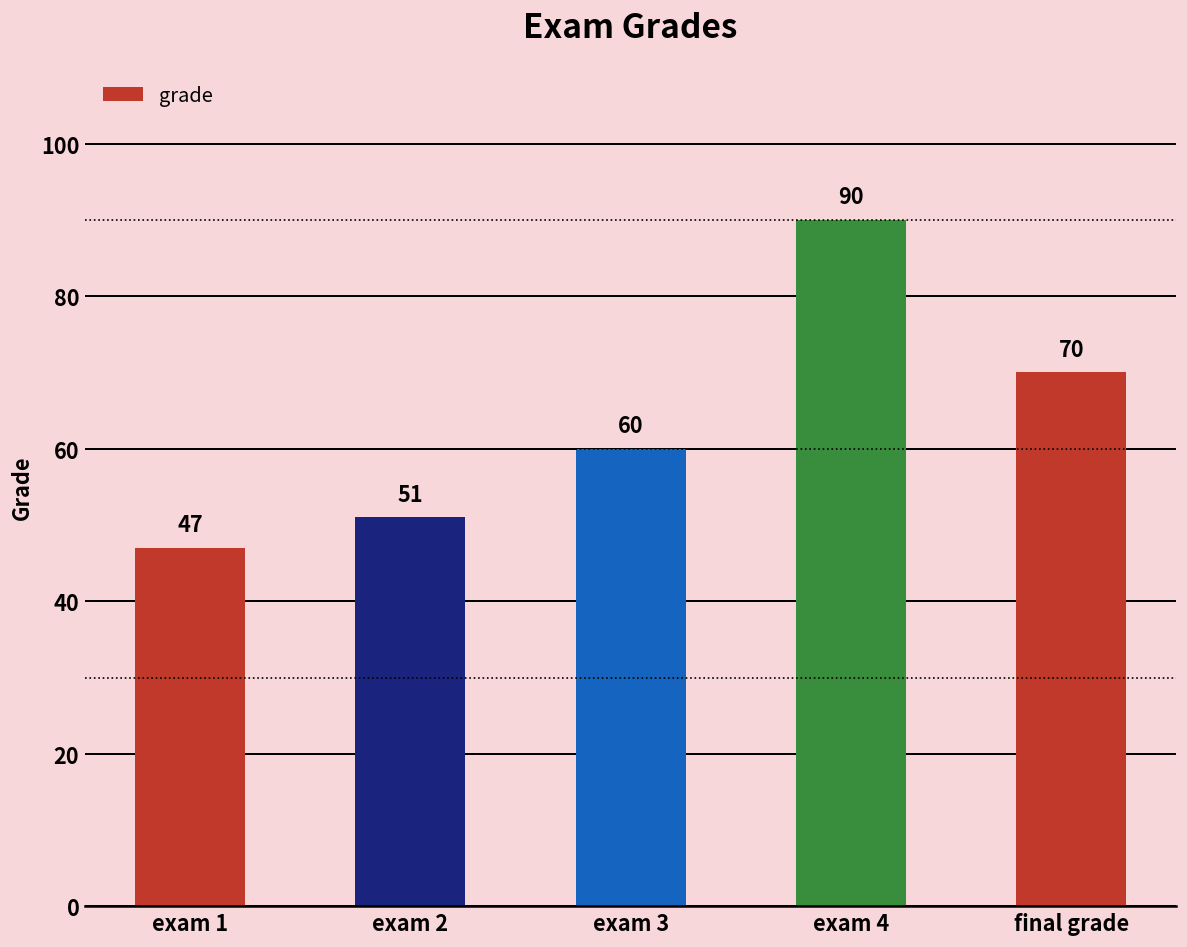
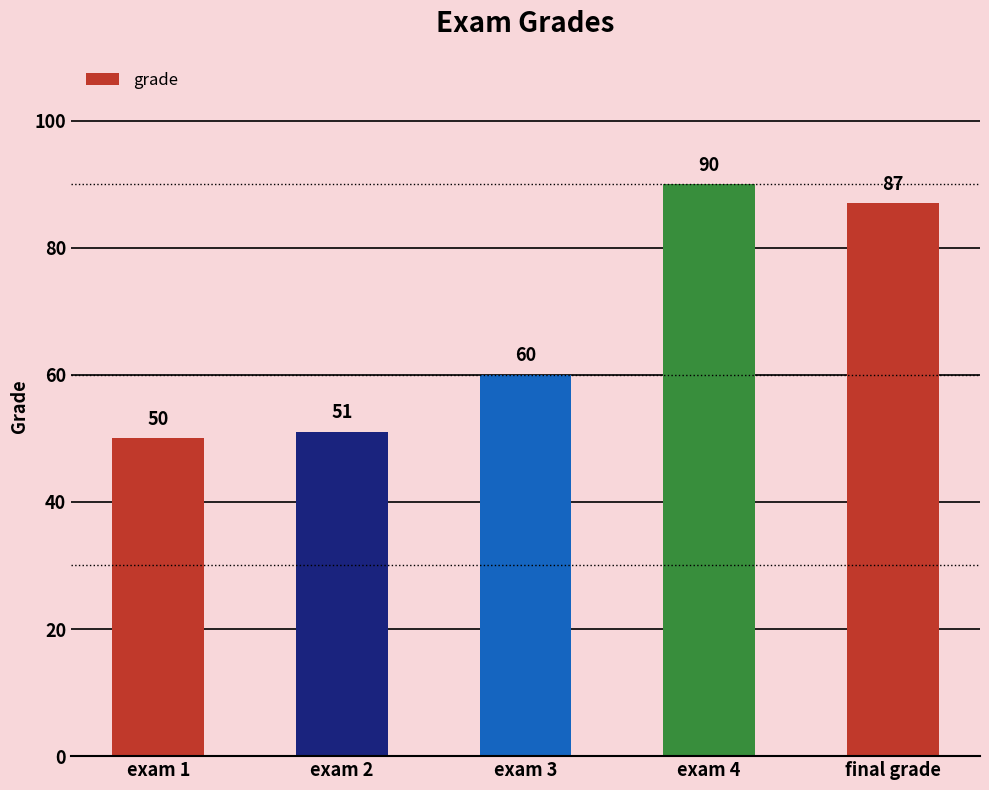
  {
-   "exam 1": 47,
+   "exam 1": 50,
    "exam 2": 51,
    "exam 3": 60,
    "exam 4": 90,
-   "final grade": 70
+   "final grade": 87
  }
